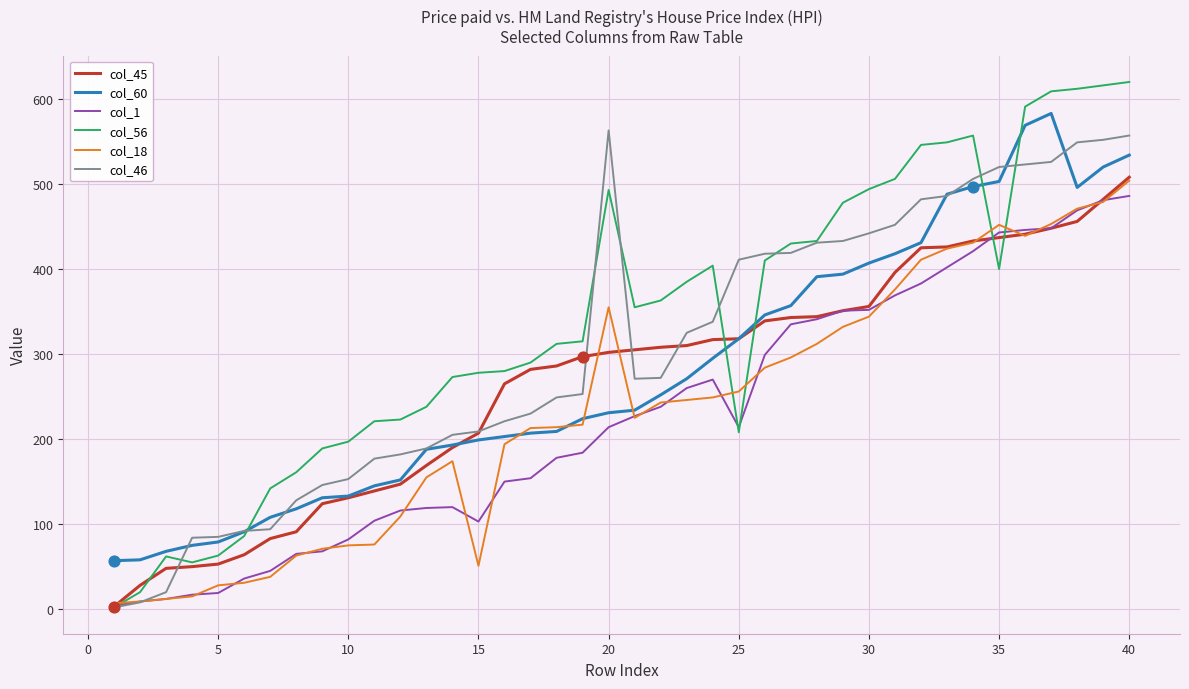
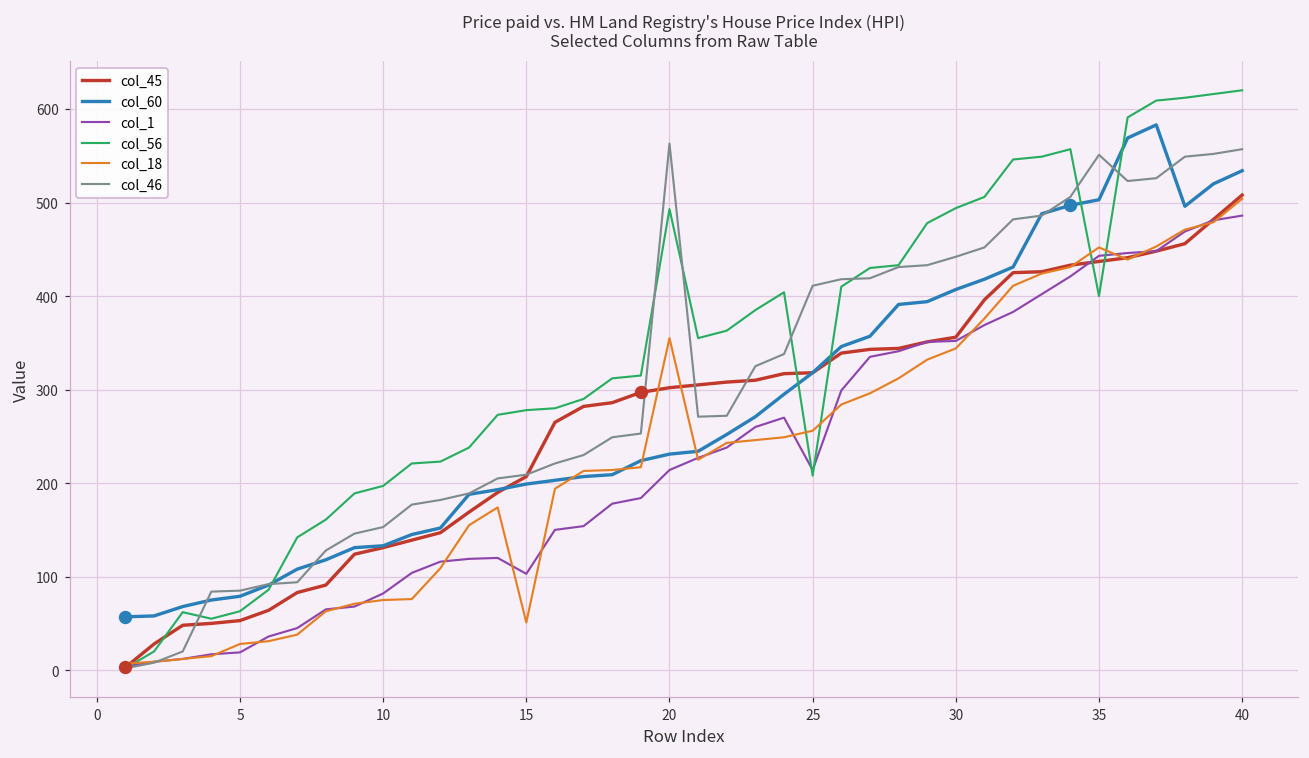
  {
    "col_1": {
      "5": 20,
      "10": 80,
      "15": 100,
      "20": 210,
      "25": 210,
      "30": 350,
      "35": 440,
      "40": 490
    },
    "col_56": {
      "5": 60,
      "10": 200,
      "15": 280,
      "20": 490,
      "25": 210,
      "30": 490,
      "35": 400,
      "40": 620
    },
    "col_18": {
      "5": 30,
      "10": 80,
      "15": 50,
      "20": 360,
      "25": 260,
      "30": 340,
      "35": 450,
      "40": 500
    },
    "col_46": {
      "5": 90,
      "10": 150,
      "20": 560,
      "25": 410,
      "30": 440,
-     "35": 520,
+     "35": 550,
      "40": 560
    }
  }
